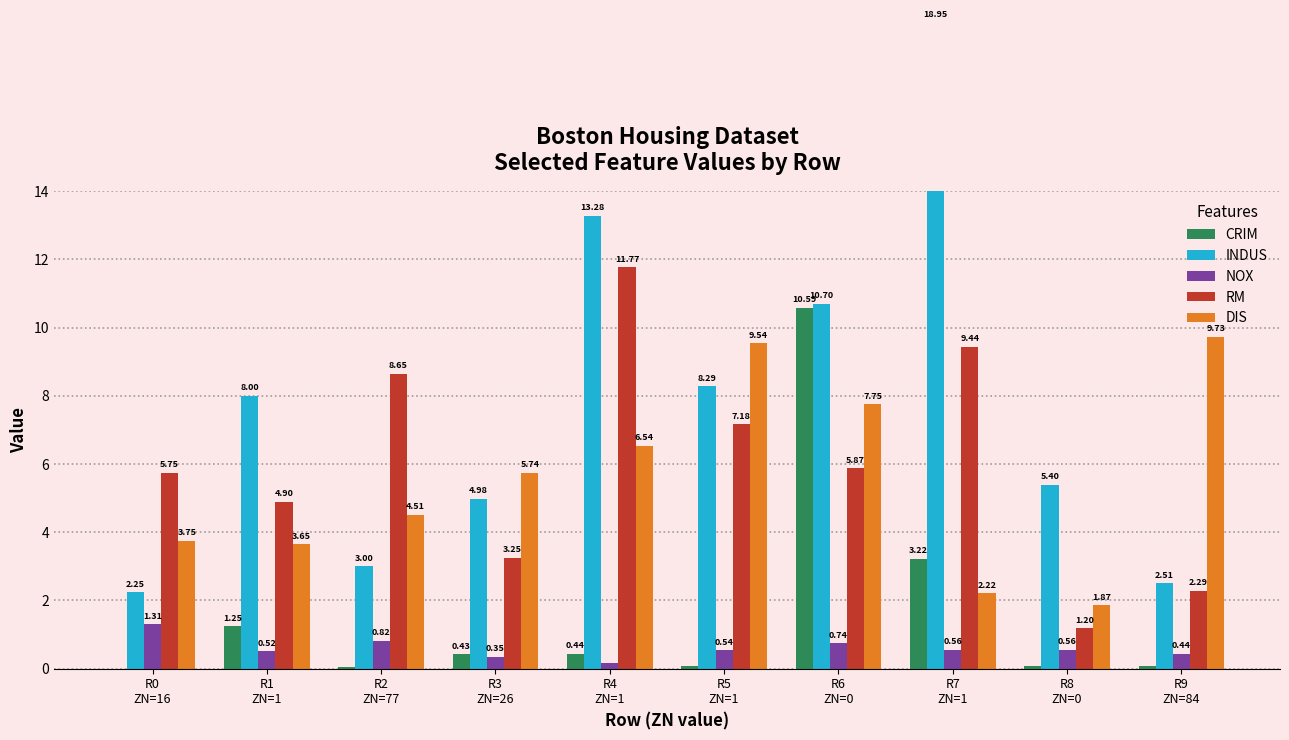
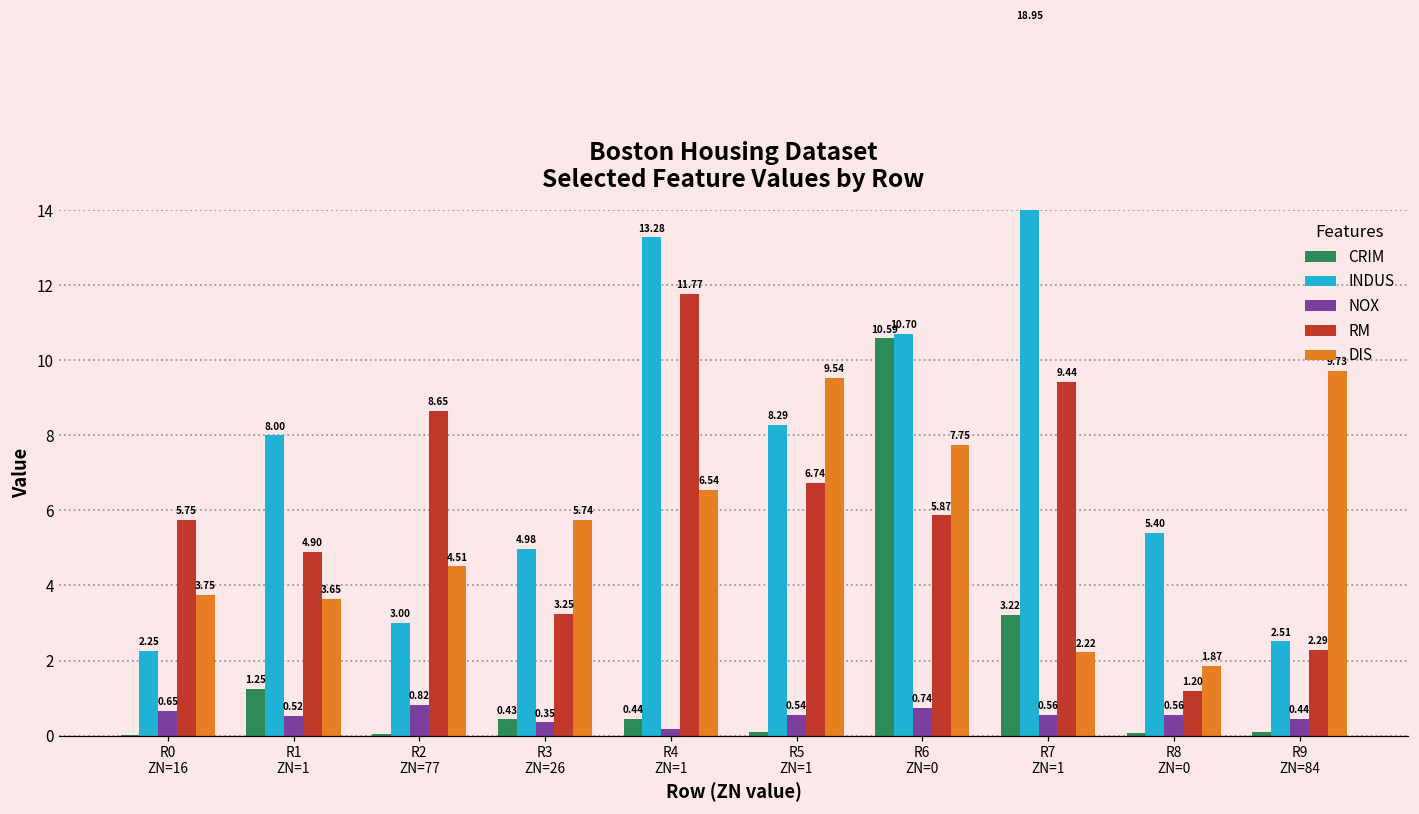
  {
    "CRIM": {
      "R1 ZN=1": 1.25,
      "R3 ZN=26": 0.43,
      "R4 ZN=1": 0.44,
      "R7 ZN=1": 3.22
    },
    "INDUS": {
      "R0 ZN=16": 2.25,
      "R1 ZN=1": 8.00,
      "R2 ZN=77": 3.00,
      "R3 ZN=26": 4.98,
      "R4 ZN=1": 13.28,
      "R5 ZN=1": 8.29,
      "R8 ZN=0": 5.40,
      "R9 ZN=84": 2.51
    },
    "NOX": {
-     "R0 ZN=16": 1.31,
+     "R0 ZN=16": 0.65,
      "R1 ZN=1": 0.52,
      "R2 ZN=77": 0.82,
      "R3 ZN=26": 0.35,
      "R5 ZN=1": 0.54,
      "R6 ZN=0": 0.74,
      "R7 ZN=1": 0.56,
      "R8 ZN=0": 0.56,
      "R9 ZN=84": 0.44
    },
    "RM": {
      "R0 ZN=16": 5.75,
      "R1 ZN=1": 4.90,
      "R2 ZN=77": 8.65,
      "R3 ZN=26": 3.25,
      "R4 ZN=1": 11.77,
-     "R5 ZN=1": 7.18,
+     "R5 ZN=1": 6.74,
      "R6 ZN=0": 5.87,
      "R7 ZN=1": 9.44,
      "R8 ZN=0": 1.20,
      "R9 ZN=84": 2.29
    },
    "DIS": {
      "R0 ZN=16": 3.75,
      "R1 ZN=1": 3.65,
      "R2 ZN=77": 4.51,
      "R3 ZN=26": 5.74,
      "R4 ZN=1": 6.54,
      "R5 ZN=1": 9.54,
      "R6 ZN=0": 7.75,
      "R7 ZN=1": 2.22,
      "R8 ZN=0": 1.87,
      "R9 ZN=84": 9.73
    }
  }
